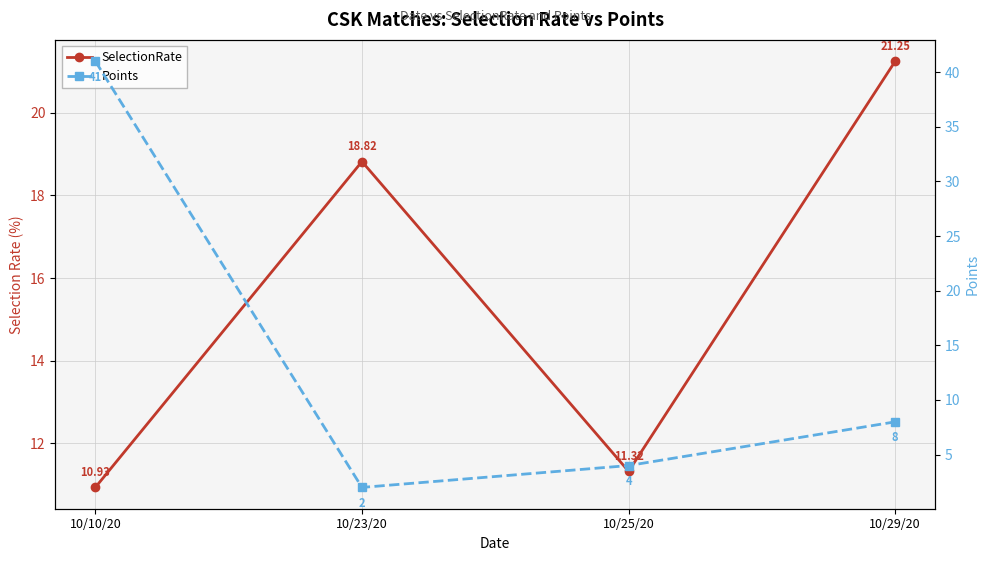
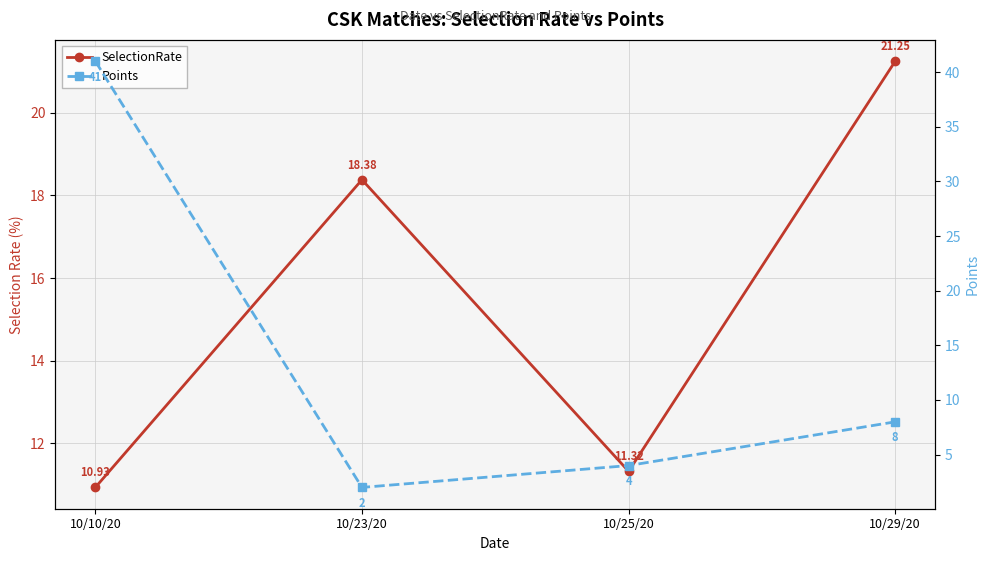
  {
    "SelectionRate": {
      "10/10/20": 10.93,
-     "10/23/20": 18.82,
+     "10/23/20": 18.38,
      "10/25/20": 11.32,
      "10/29/20": 21.25
    },
    "Points": {
      "10/23/20": 2,
      "10/25/20": 4,
      "10/29/20": 8
    }
  }
